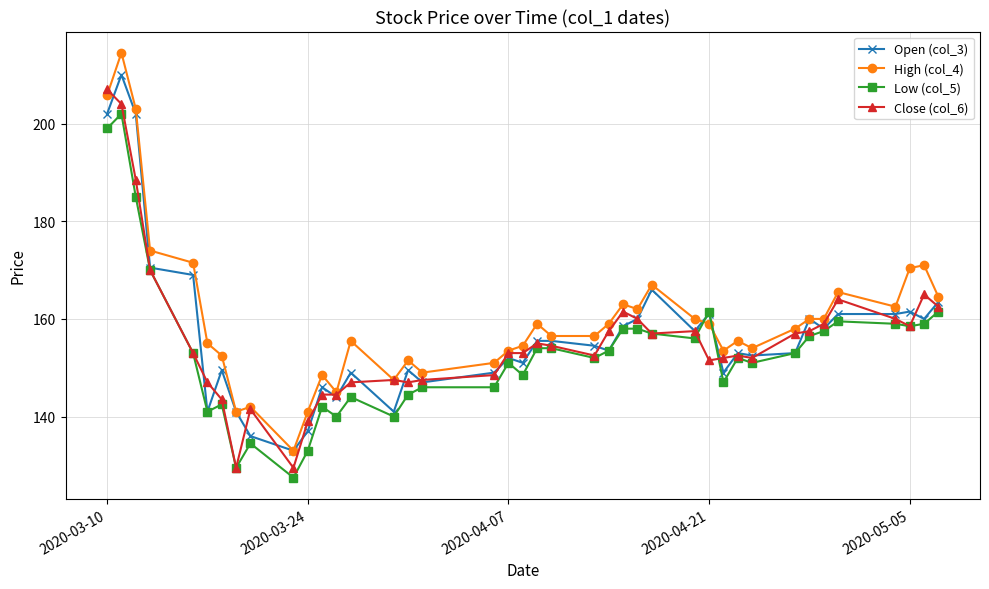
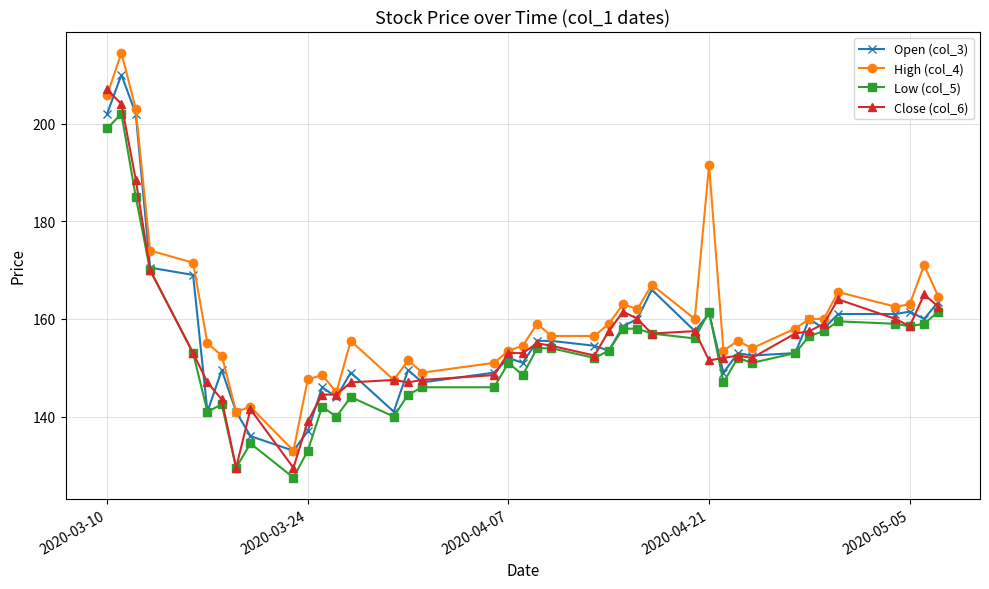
  {
    "Open (col_3)": {
      "2020-03-10": 202,
      "2020-03-24": 137,
      "2020-04-07": 152,
      "2020-05-05": 162
    },
    "High (col_4)": {
      "2020-03-10": 206,
-     "2020-03-24": 141,
-     "2020-04-21": 159,
-     "2020-05-05": 170
+     "2020-03-24": 148,
+     "2020-04-21": 192,
+     "2020-05-05": 163
    },
    "Low (col_5)": {
      "2020-03-10": 199,
      "2020-03-24": 133,
      "2020-04-07": 151
    },
    "Close (col_6)": {
      "2020-03-10": 207,
      "2020-03-24": 139,
      "2020-04-21": 152
    }
  }
